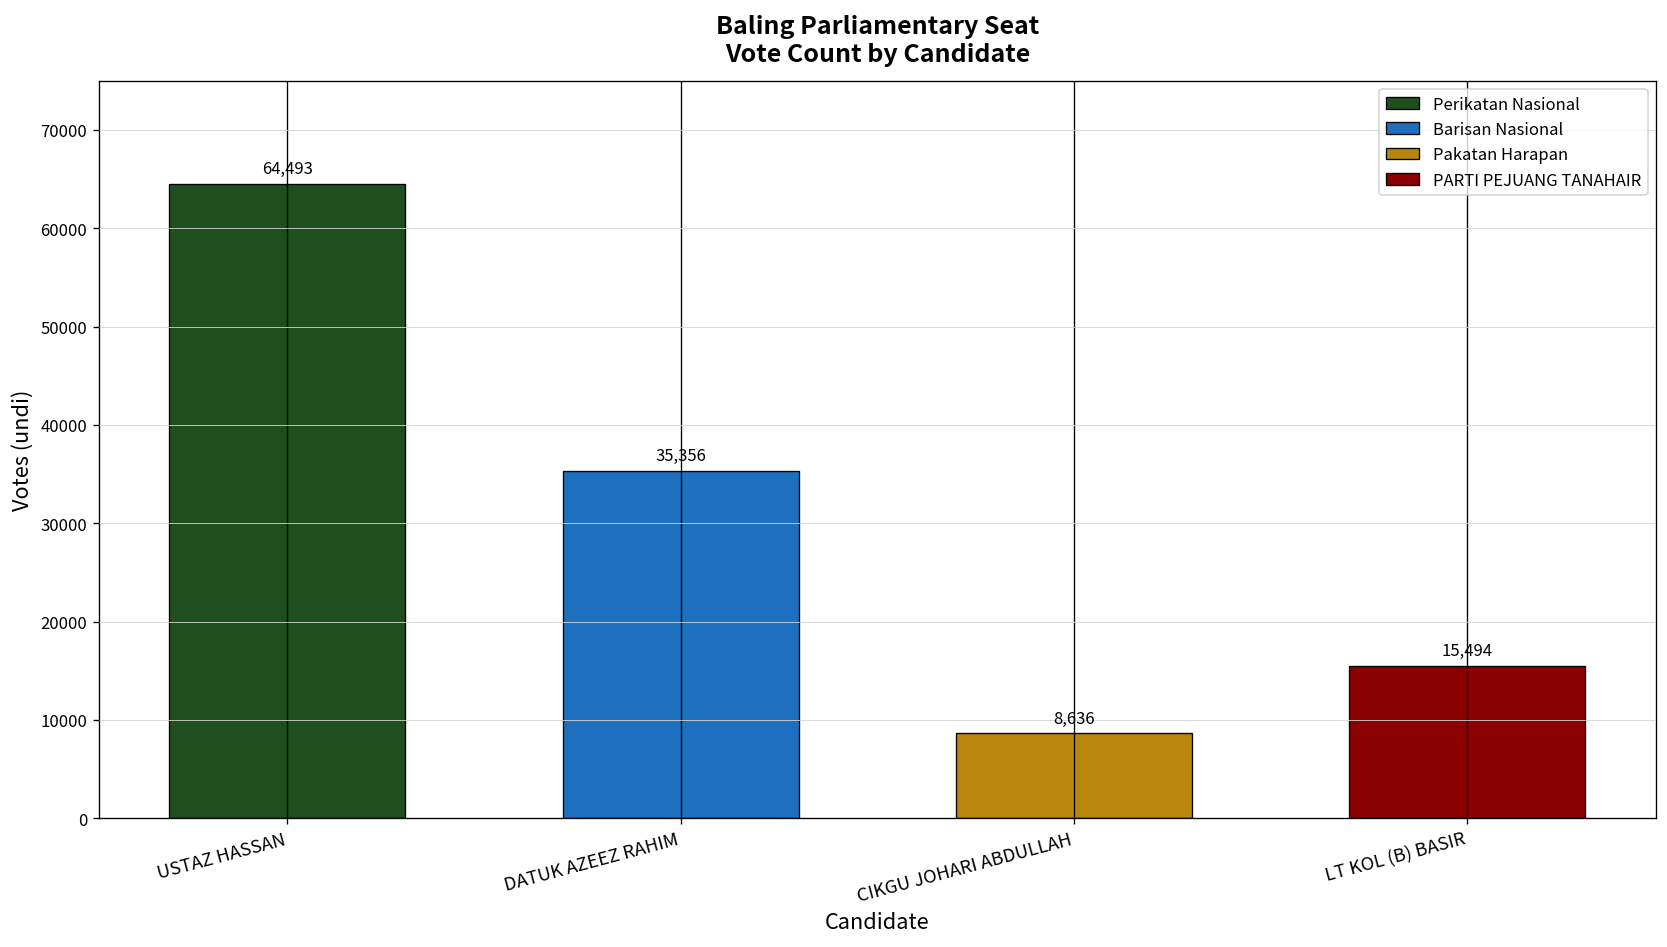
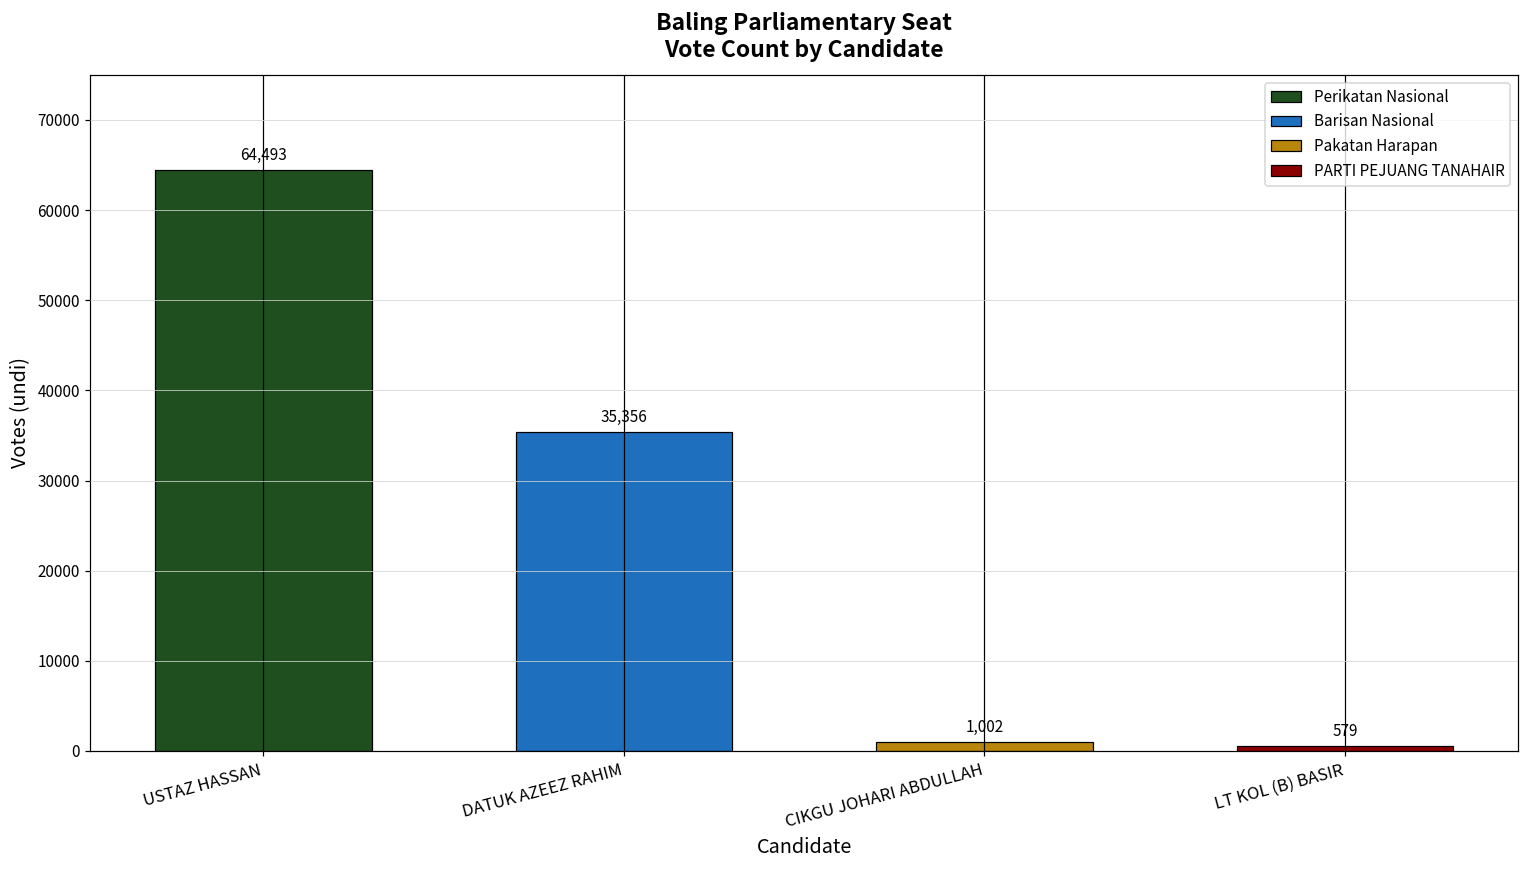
  {
    "Barisan Nasional": {
      "DATUK AZEEZ RAHIM": "35,356"
    },
    "Pakatan Harapan": {
-     "CIKGU JOHARI ABDULLAH": "8,636"
+     "CIKGU JOHARI ABDULLAH": "1,002"
    },
    "PARTI PEJUANG TANAHAIR": {
-     "LT KOL (B) BASIR": "15,494"
+     "LT KOL (B) BASIR": "579"
    }
  }
